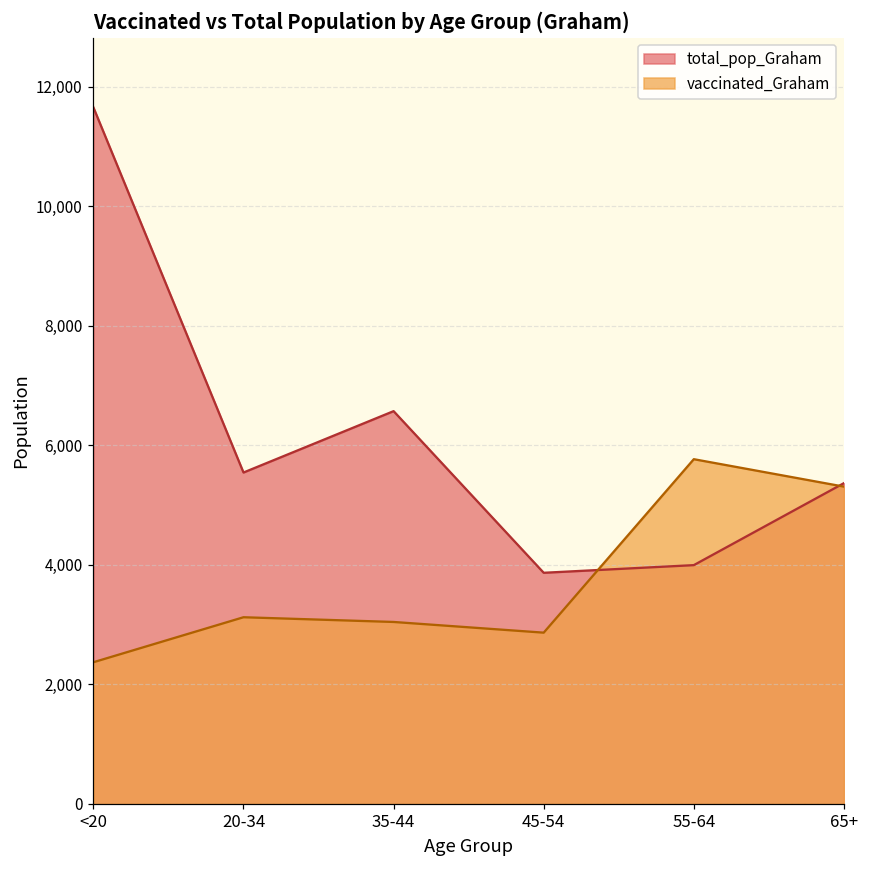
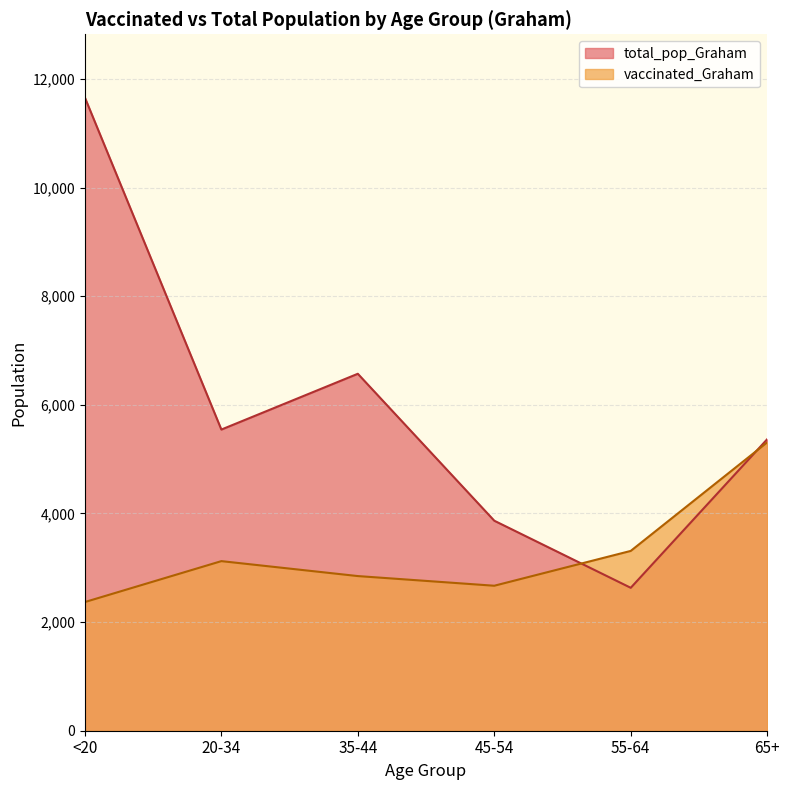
  {
    "total_pop_Graham": {
      "<20": "11,700",
      "20-34": "5,500",
      "35-44": "6,600",
      "45-54": "3,900",
-     "55-64": "4,000",
+     "55-64": "2,600",
      "65+": "5,400"
    },
    "vaccinated_Graham": {
      "<20": "2,400",
      "20-34": "3,100",
-     "35-44": "3,000",
-     "45-54": "2,900",
-     "55-64": "5,800",
+     "35-44": "2,800",
+     "45-54": "2,700",
+     "55-64": "3,300",
      "65+": "5,300"
    }
  }
